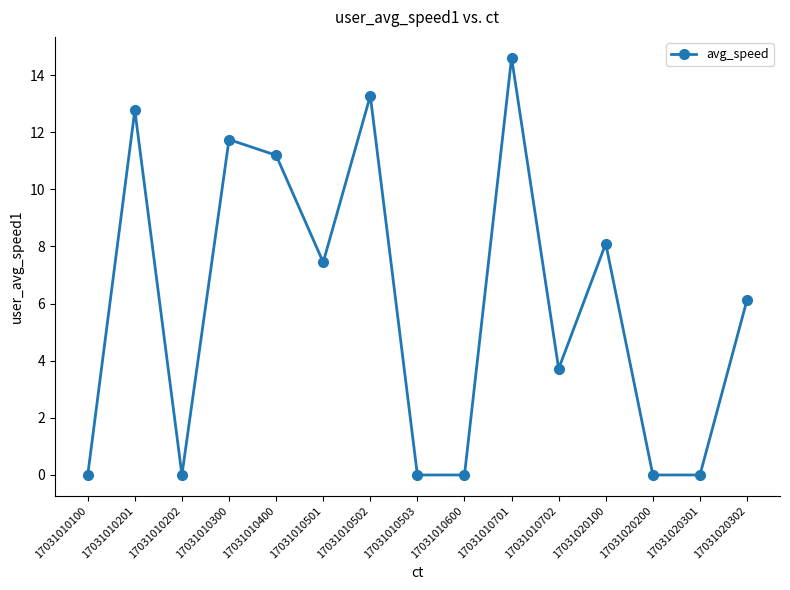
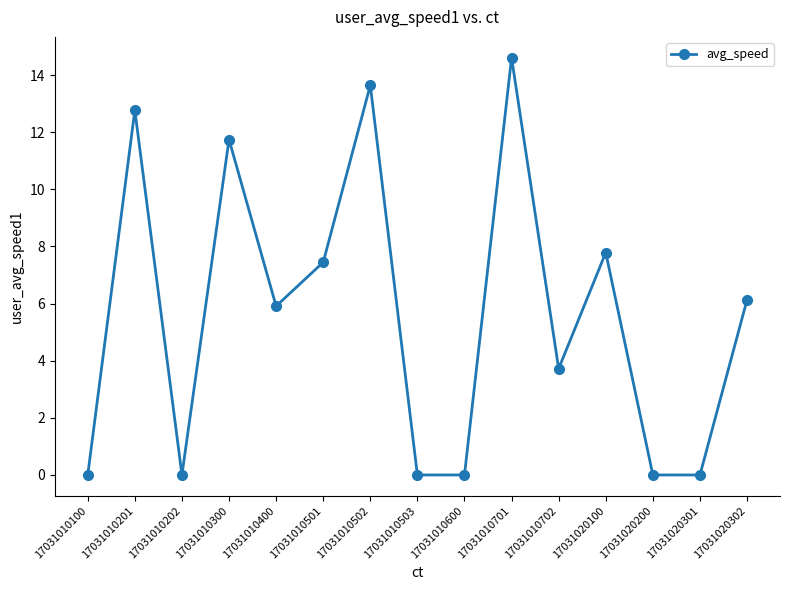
  {
    "17031010100": 0.0,
    "17031010201": 12.8,
    "17031010202": 0.0,
    "17031010300": 11.7,
-   "17031010400": 11.2,
+   "17031010400": 5.9,
    "17031010501": 7.4,
-   "17031010502": 13.3,
+   "17031010502": 13.6,
    "17031010503": 0.0,
    "17031010600": 0.0,
    "17031010701": 14.6,
    "17031010702": 3.7,
-   "17031020100": 8.1,
+   "17031020100": 7.8,
    "17031020200": 0.0,
    "17031020301": 0.0,
    "17031020302": 6.1
  }
